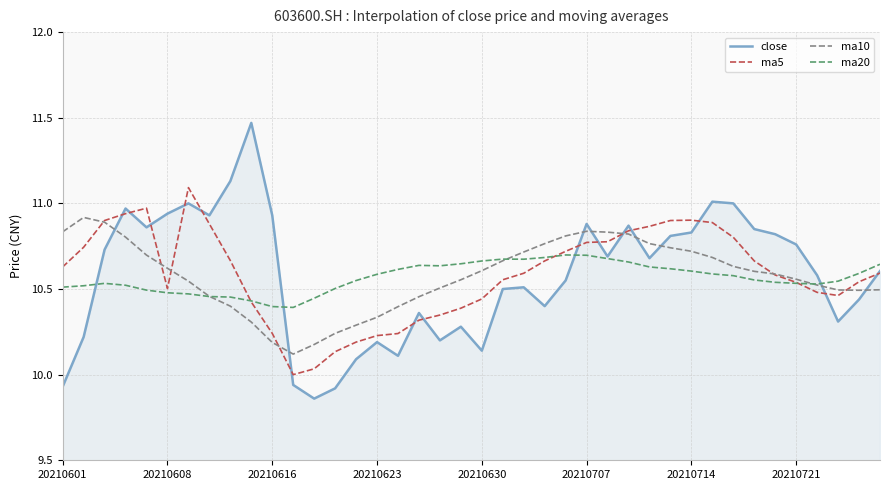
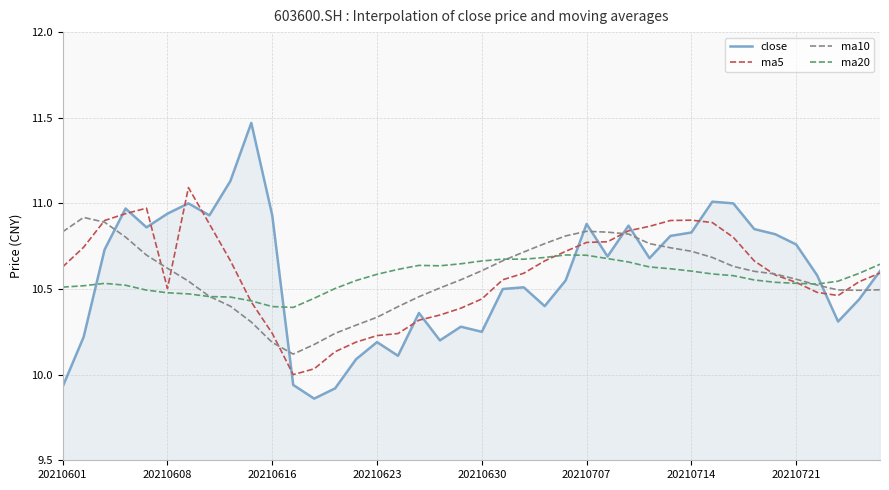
  {
    "close": {
      "20210601": 9.93,
      "20210608": 10.94,
      "20210616": 10.93,
      "20210623": 10.19,
-     "20210630": 10.14,
+     "20210630": 10.25,
      "20210707": 10.88,
      "20210714": 10.83,
      "20210721": 10.76
    },
    "ma5": {
      "20210601": 10.63,
      "20210608": 10.50,
      "20210616": 10.24,
      "20210623": 10.23,
      "20210630": 10.44,
      "20210707": 10.77,
      "20210714": 10.90
    }
  }
